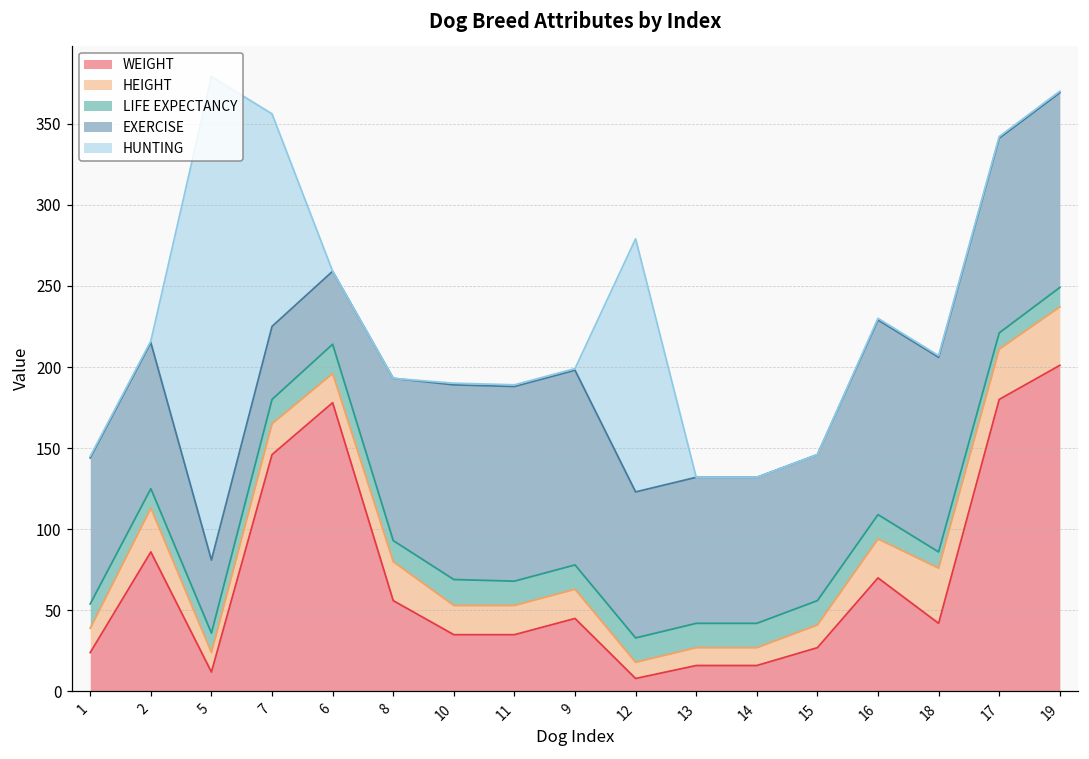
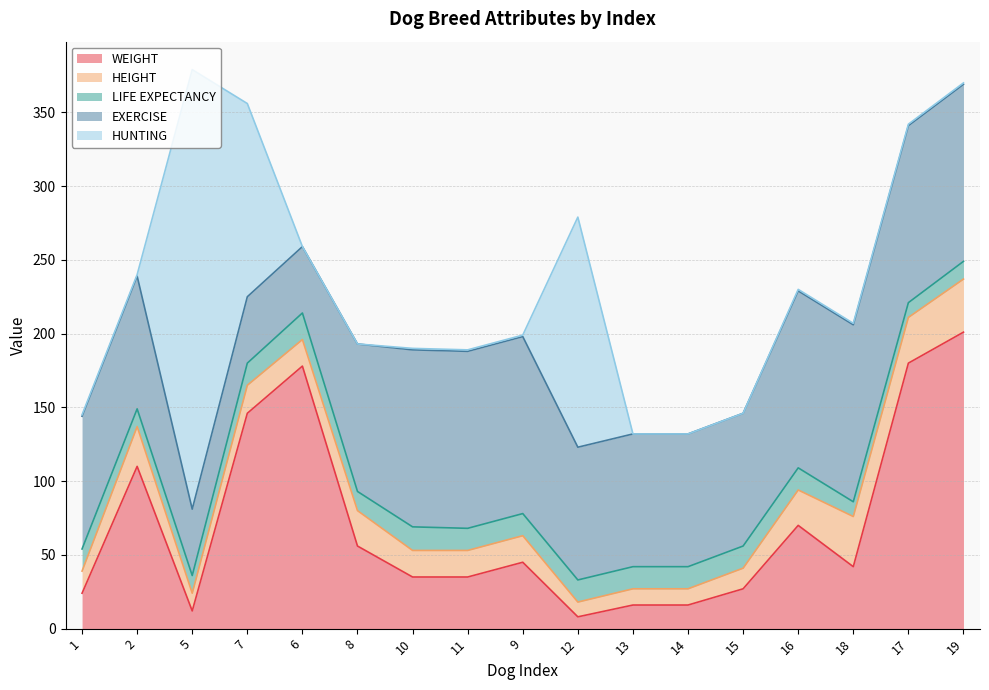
  {
    "WEIGHT": {
      "1": 24,
-     "2": 86,
+     "2": 110,
      "5": 12,
      "7": 146,
      "6": 178,
      "8": 56,
      "10": 35,
      "11": 35,
      "9": 45,
      "12": 8,
      "13": 16,
      "14": 16,
      "15": 27,
      "16": 70,
      "18": 42,
      "17": 180,
      "19": 201
    },
    "HEIGHT": {
      "1": 15,
      "2": 27,
      "5": 12,
      "7": 19,
      "6": 18,
      "8": 24,
      "10": 18,
      "11": 18,
      "9": 18,
      "12": 10,
      "13": 11,
      "14": 11,
      "15": 14,
      "16": 24,
      "18": 34,
      "17": 31,
      "19": 36
    },
    "HUNTING": {
      "7": 131,
      "12": 156
    }
  }
